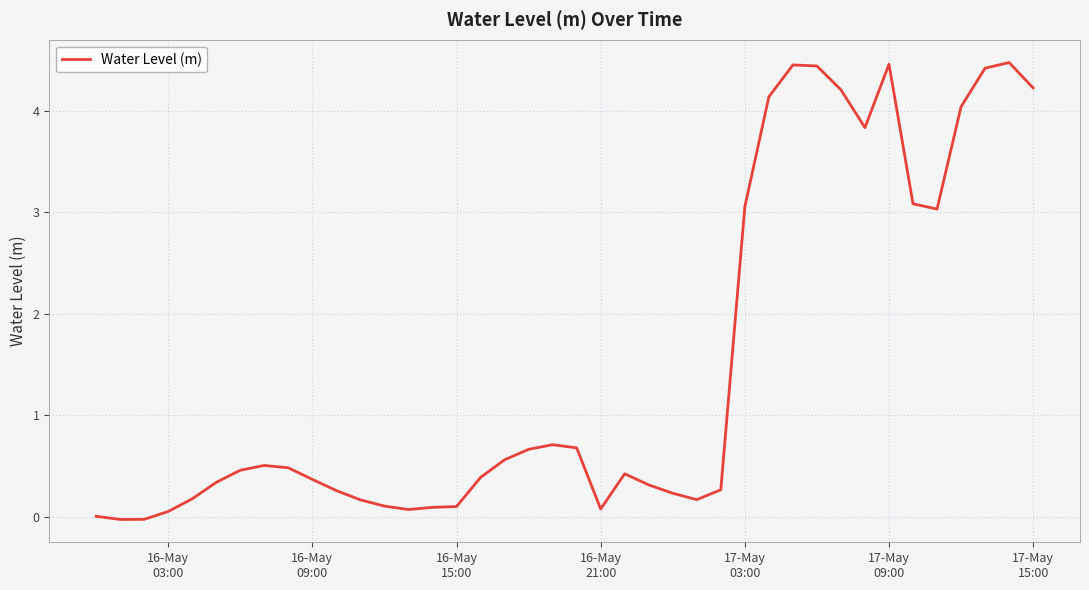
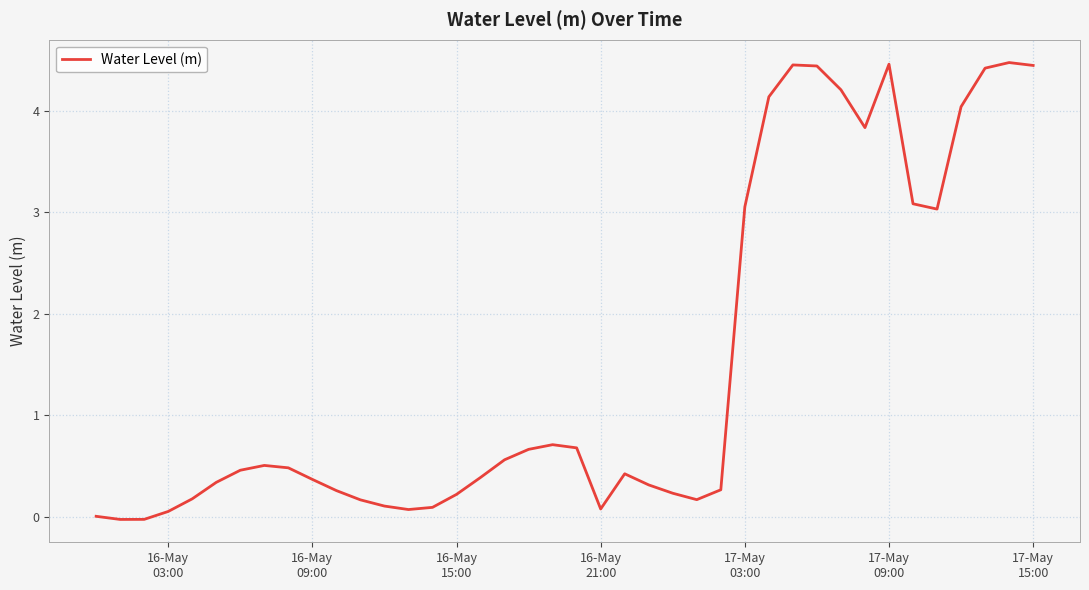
  {
    "16-May 03:00": 0.05,
    "16-May 09:00": 0.37,
-   "16-May 15:00": 0.10,
+   "16-May 15:00": 0.22,
    "16-May 21:00": 0.07,
    "17-May 03:00": 3.05,
    "17-May 09:00": 4.46,
-   "17-May 15:00": 4.22
+   "17-May 15:00": 4.44
  }
